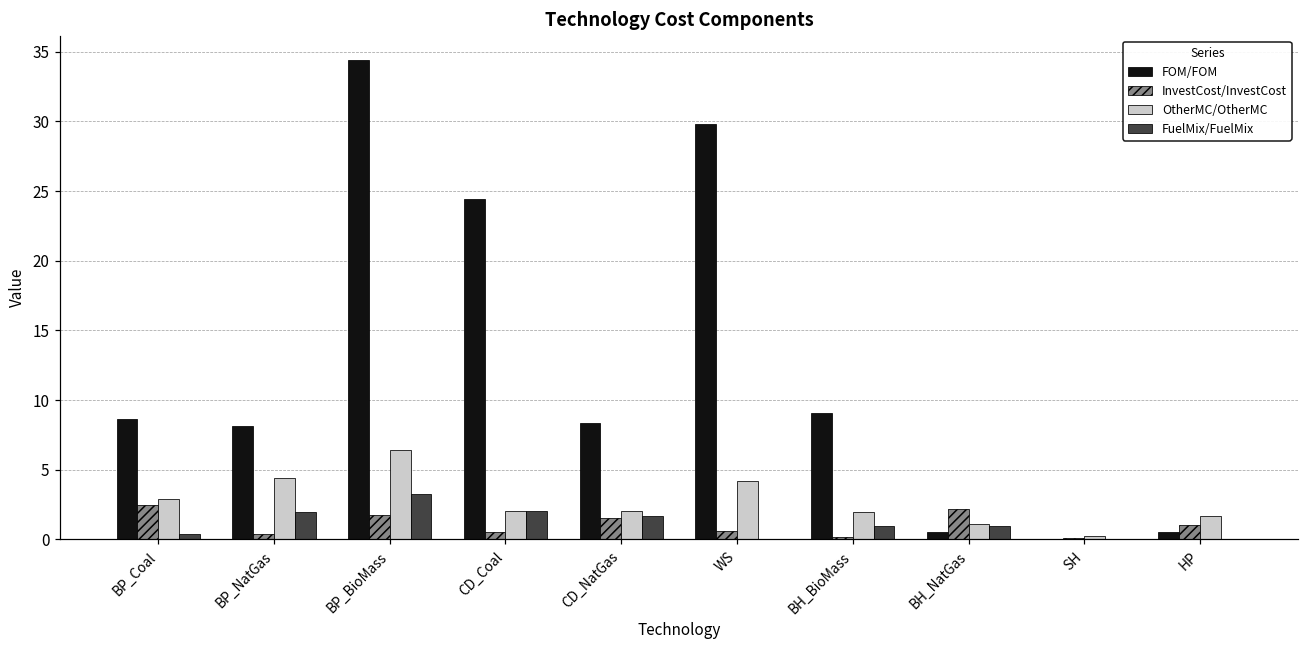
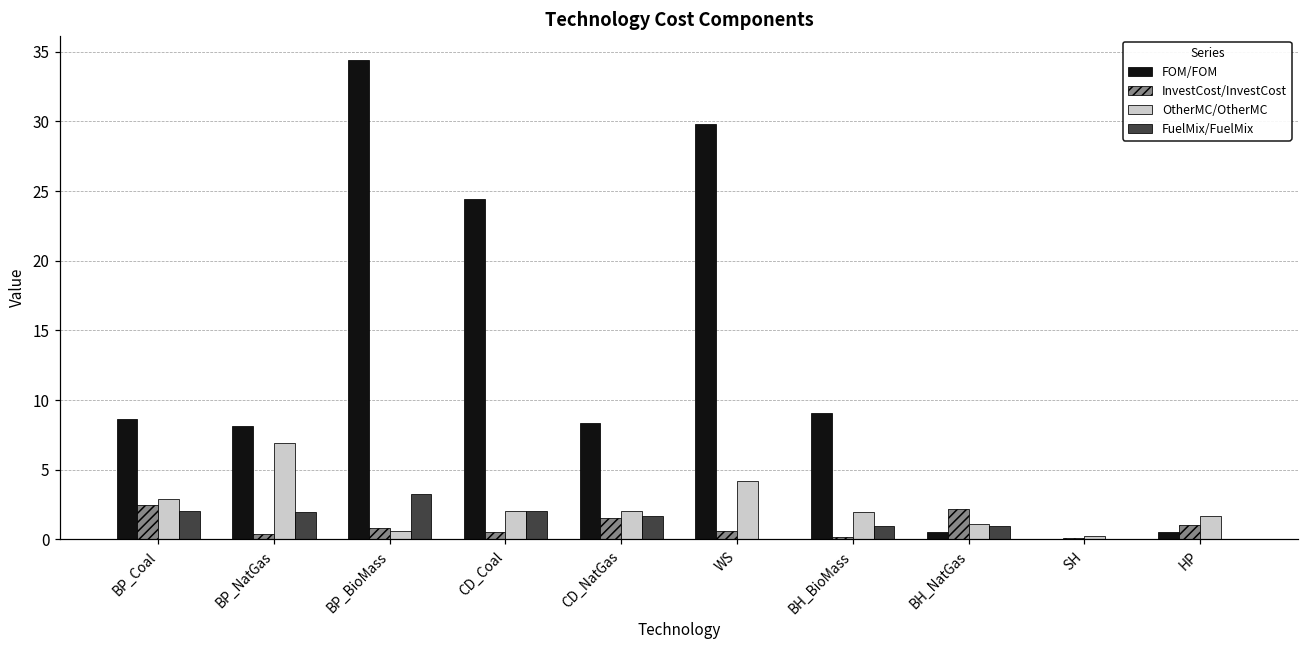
  {
    "FOM/FOM": {
      "BP_Coal": 8.6,
      "BP_NatGas": 8.1,
      "BP_BioMass": 34.4,
      "CD_Coal": 24.4,
      "CD_NatGas": 8.3,
      "WS": 29.8,
      "BH_BioMass": 9.1,
      "BH_NatGas": 0.5,
      "HP": 0.6
    },
    "InvestCost/InvestCost": {
      "BP_Coal": 2.5,
      "BP_NatGas": 0.4,
-     "BP_BioMass": 1.7,
+     "BP_BioMass": 0.8,
      "CD_Coal": 0.6,
      "CD_NatGas": 1.5,
      "WS": 0.6,
      "BH_NatGas": 2.2,
      "HP": 1.0
    },
    "OtherMC/OtherMC": {
      "BP_Coal": 2.9,
-     "BP_NatGas": 4.4,
-     "BP_BioMass": 6.4,
+     "BP_NatGas": 6.9,
+     "BP_BioMass": 0.6,
      "CD_Coal": 2.0,
      "CD_NatGas": 2.0,
      "WS": 4.2,
      "BH_BioMass": 2.0,
      "BH_NatGas": 1.1,
      "SH": 0.2,
      "HP": 1.7
    },
    "FuelMix/FuelMix": {
-     "BP_Coal": 0.4,
+     "BP_Coal": 2.0,
      "BP_NatGas": 2.0,
      "BP_BioMass": 3.2,
      "CD_Coal": 2.0,
      "CD_NatGas": 1.7,
      "WS": 0.0,
      "BH_BioMass": 1.0,
      "BH_NatGas": 1.0,
      "SH": 0.0,
      "HP": 0.0
    }
  }
